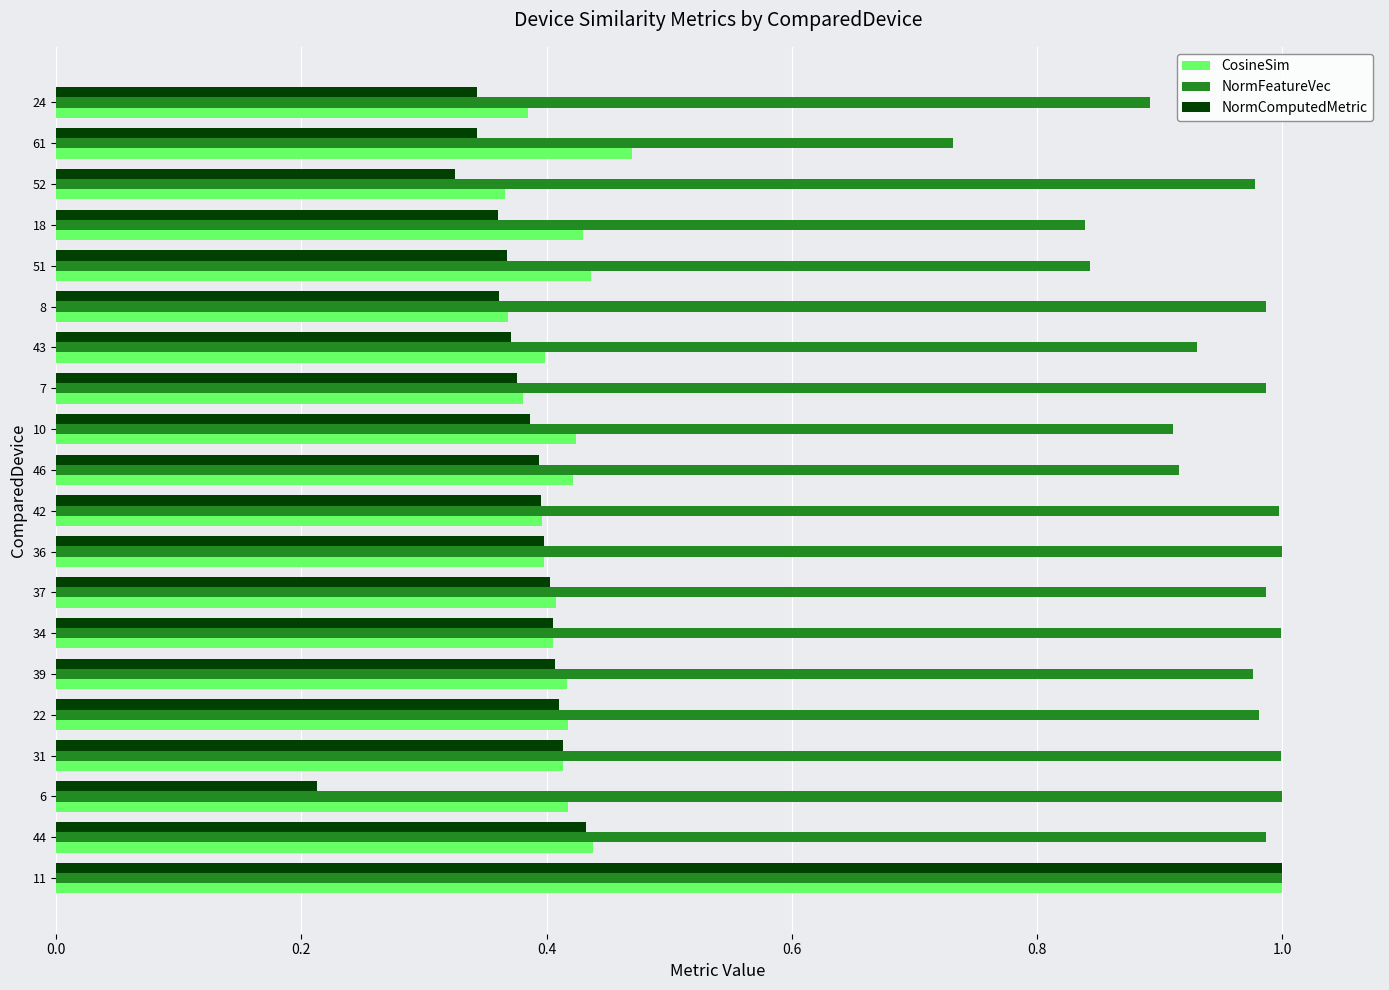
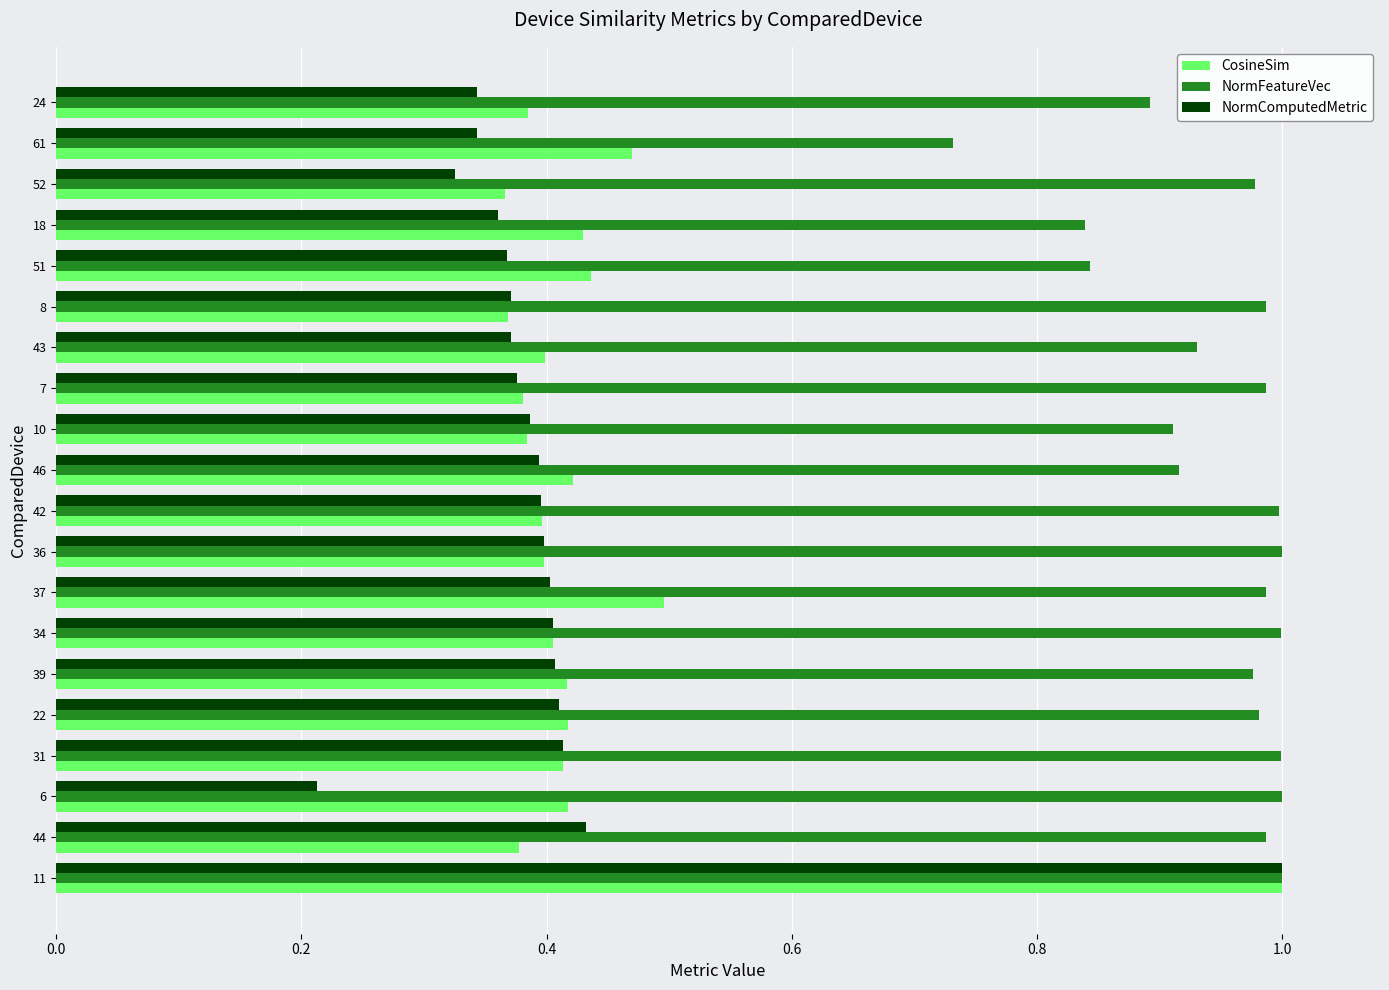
  {
    "CosineSim": {
      "24": 0.385,
      "61": 0.470,
      "52": 0.366,
      "18": 0.429,
      "51": 0.436,
      "8": 0.369,
      "43": 0.399,
      "7": 0.381,
-     "10": 0.424,
+     "10": 0.384,
      "46": 0.422,
      "42": 0.396,
      "36": 0.398,
-     "37": 0.408,
+     "37": 0.496,
      "34": 0.406,
      "39": 0.417,
      "22": 0.418,
      "31": 0.414,
      "6": 0.418,
-     "44": 0.438,
+     "44": 0.377,
      "11": 1.000
    },
    "NormFeatureVec": {
      "24": 0.893,
      "61": 0.732,
      "52": 0.978,
      "18": 0.840,
      "51": 0.843,
      "8": 0.987,
      "43": 0.930,
      "7": 0.987,
      "10": 0.911,
      "46": 0.916,
      "42": 0.998,
      "36": 1.000,
      "37": 0.987,
      "34": 0.999,
      "39": 0.976,
      "22": 0.981,
      "31": 0.999,
      "6": 1.000,
      "44": 0.987,
      "11": 1.000
    },
    "NormComputedMetric": {
      "24": 0.343,
      "61": 0.344,
      "52": 0.325,
      "18": 0.361,
      "51": 0.368,
-     "8": 0.361,
+     "8": 0.371,
      "43": 0.371,
      "7": 0.376,
      "10": 0.386,
      "46": 0.393,
      "42": 0.396,
      "36": 0.398,
      "37": 0.403,
      "34": 0.405,
      "39": 0.407,
      "22": 0.410,
      "31": 0.413,
      "6": 0.213,
      "44": 0.432,
      "11": 1.000
    }
  }
